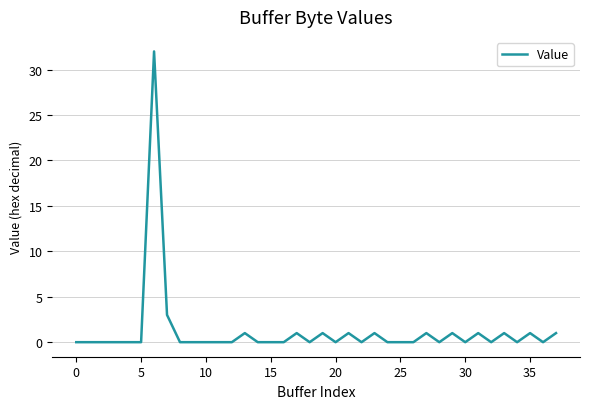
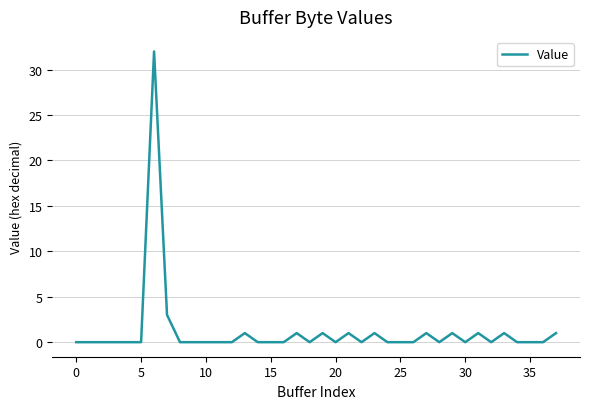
  {
    "0": 0,
    "5": 0,
    "10": 0,
    "15": 0,
    "20": 0,
    "25": 0,
    "30": 0,
-   "35": 1
+   "35": 0
  }
